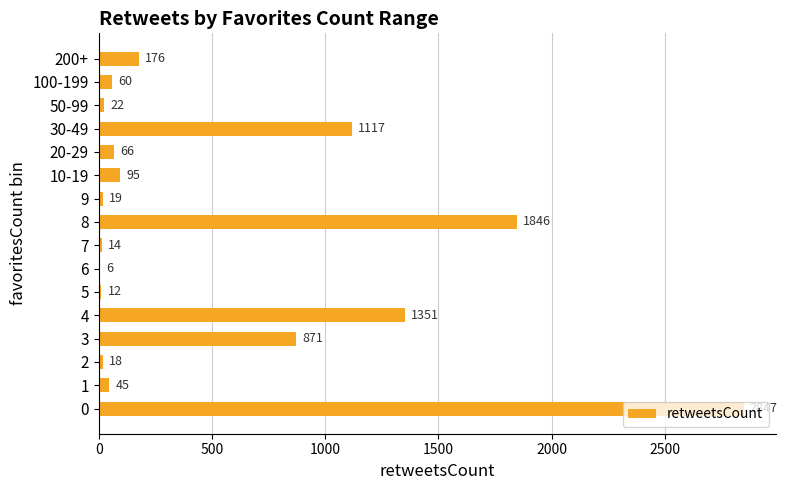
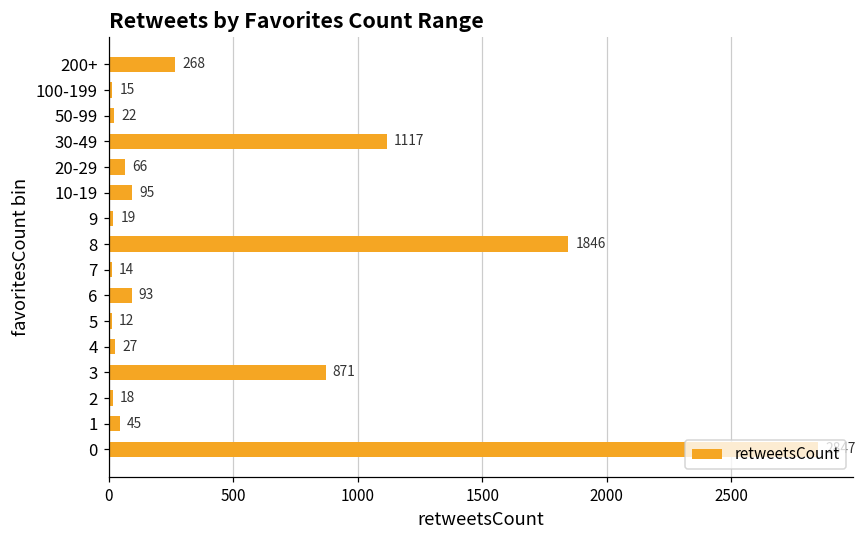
  {
-   "200+": 176,
-   "100-199": 60,
+   "200+": 268,
+   "100-199": 15,
    "50-99": 22,
    "30-49": 1117,
    "20-29": 66,
    "10-19": 95,
    "9": 19,
    "8": 1846,
    "7": 14,
-   "6": 6,
+   "6": 93,
    "5": 12,
-   "4": 1351,
+   "4": 27,
    "3": 871,
    "2": 18,
    "1": 45
  }
